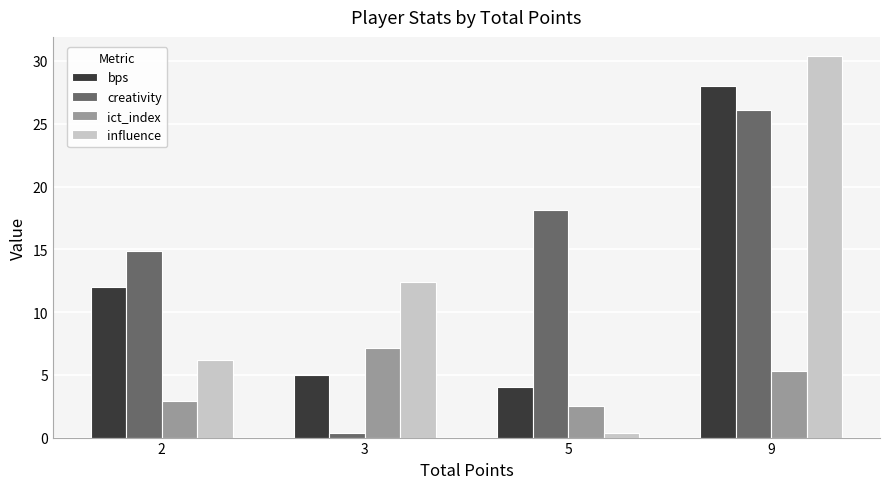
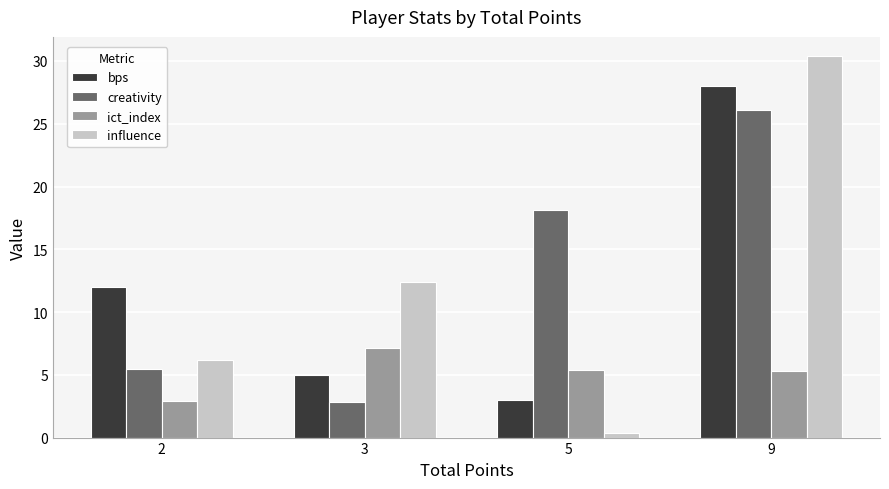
  {
    "bps": {
      "2": 12,
      "3": 5,
-     "5": 4,
+     "5": 3,
      "9": 28
    },
    "creativity": {
-     "2": 14.9,
-     "3": 0.4,
+     "2": 5.5,
+     "3": 2.8,
      "5": 18.1,
      "9": 26.1
    },
    "ict_index": {
      "2": 2.9,
      "3": 7.1,
-     "5": 2.5,
+     "5": 5.4,
      "9": 5.3
    },
    "influence": {
      "2": 6.2,
      "3": 12.4,
      "5": 0.4,
      "9": 30.4
    }
  }
